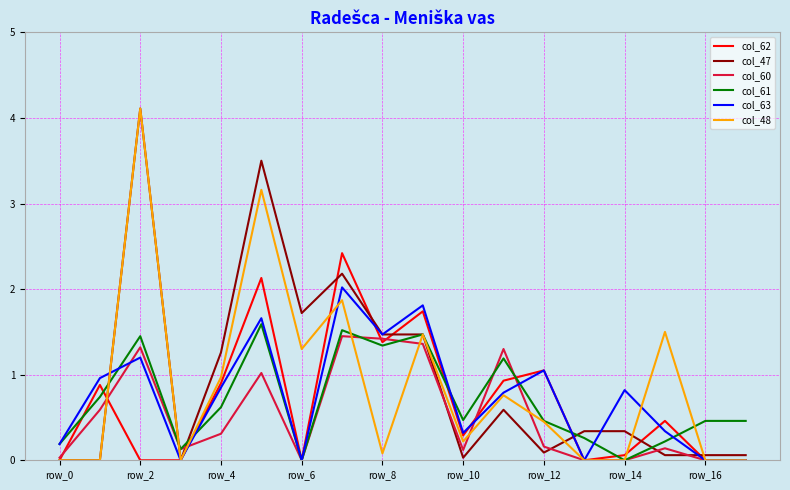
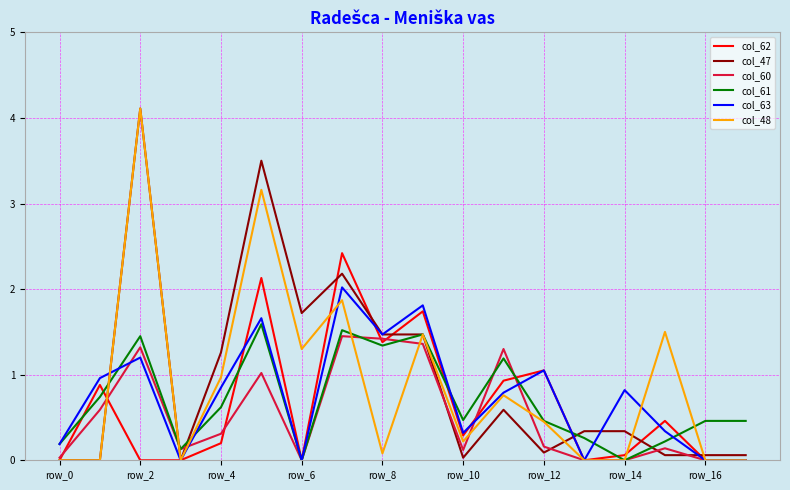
  {
    "col_62": {
      "row_2": 0.0,
-     "row_4": 0.9,
+     "row_4": 0.2,
      "row_8": 1.4,
      "row_10": 0.3,
      "row_14": 0.1
    },
    "col_47": {
      "row_4": 1.3,
      "row_6": 1.7,
      "row_10": 0.0,
      "row_12": 0.1,
      "row_14": 0.3,
      "row_16": 0.1
    },
    "col_60": {
      "row_0": 0.0,
      "row_2": 1.3,
      "row_4": 0.3,
      "row_8": 1.4,
      "row_10": 0.1,
      "row_12": 0.2
    },
    "col_61": {
      "row_2": 1.5,
      "row_4": 0.6,
      "row_8": 1.3,
      "row_10": 0.5,
      "row_16": 0.5
    },
    "col_63": {
      "row_2": 1.2,
      "row_4": 0.9,
      "row_10": 0.3,
      "row_14": 0.8
    },
    "col_48": {
      "row_4": 1.0,
      "row_6": 1.3,
      "row_8": 0.1,
      "row_10": 0.2
    }
  }
